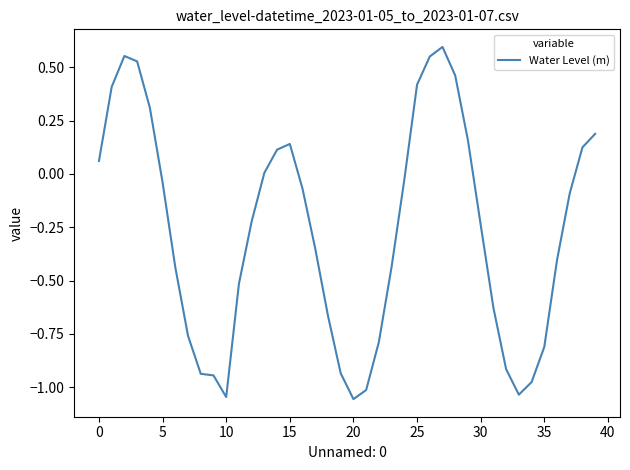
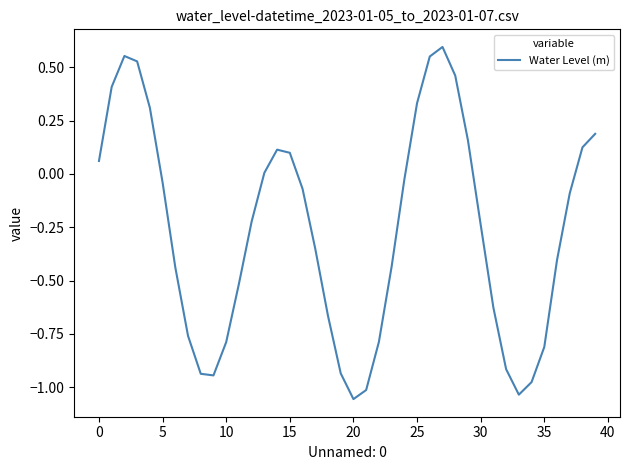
  {
    "0": 0.06,
    "5": -0.04,
-   "10": -1.05,
-   "15": 0.14,
+   "10": -0.79,
+   "15": 0.10,
    "20": -1.06,
-   "25": 0.42,
+   "25": 0.33,
    "30": -0.24,
    "35": -0.81
  }
